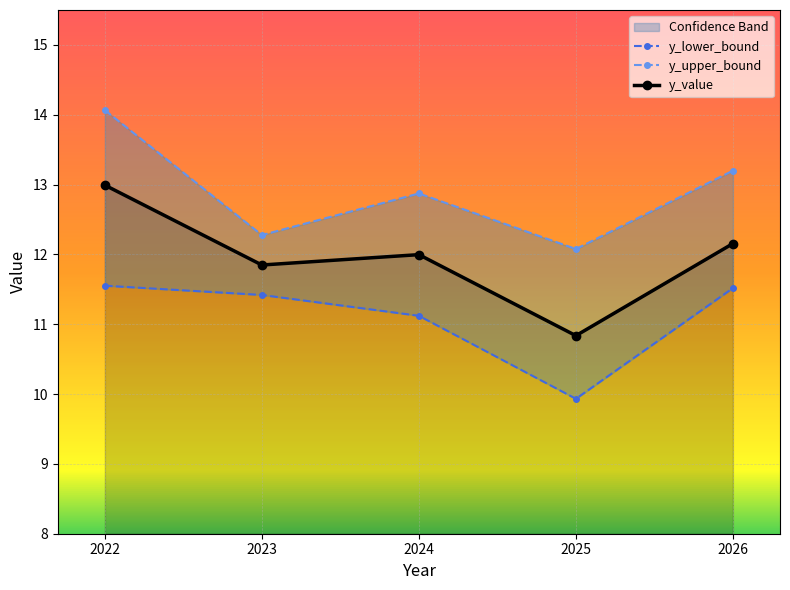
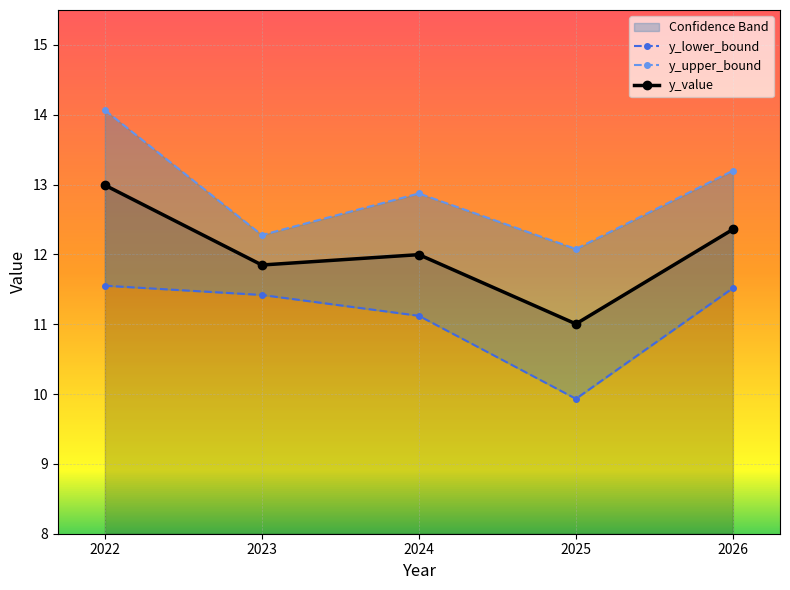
  {
    "y_value": {
      "2022": 13.0,
      "2023": 11.8,
      "2024": 12.0,
-     "2025": 10.8,
-     "2026": 12.2
+     "2025": 11.0,
+     "2026": 12.4
    }
  }
